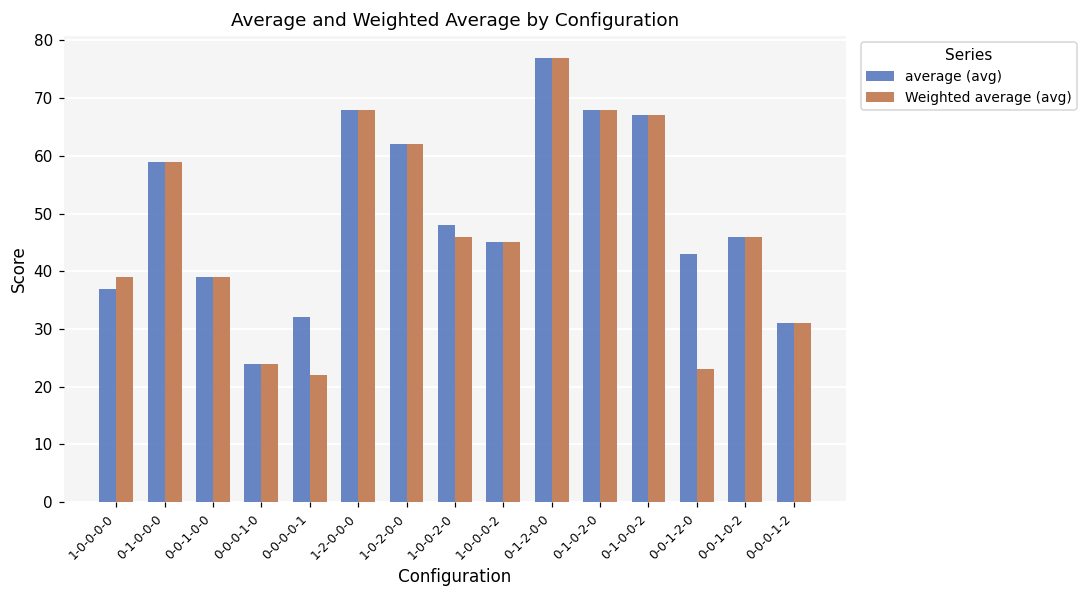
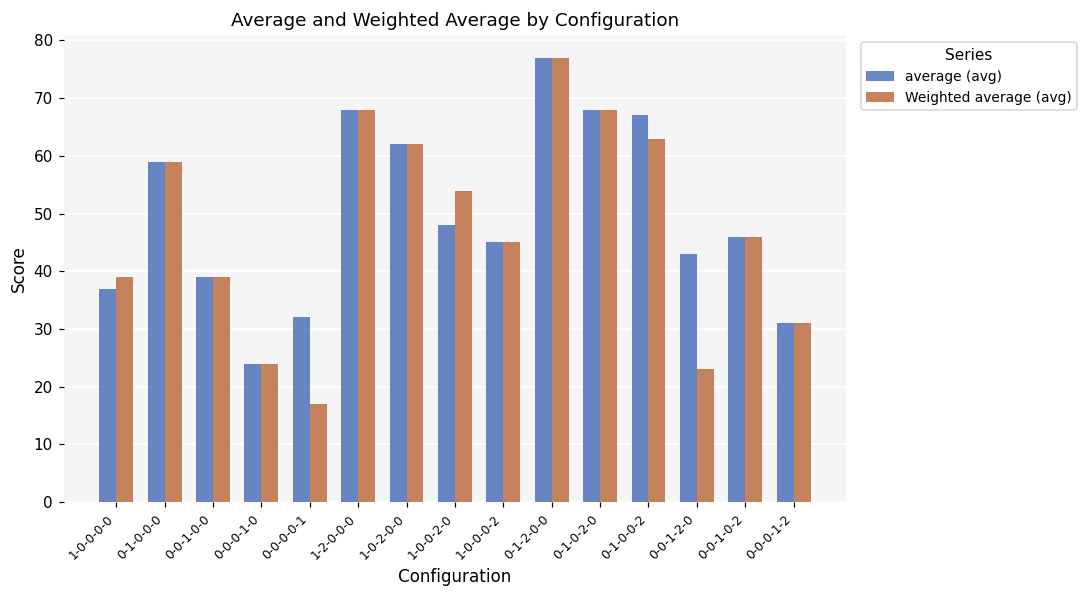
  {
    "average (avg)": {
      "1-0-0-0-0": 37,
      "0-1-0-0-0": 59,
      "0-0-1-0-0": 39,
      "0-0-0-1-0": 24,
      "0-0-0-0-1": 32,
      "1-2-0-0-0": 68,
      "1-0-2-0-0": 62,
      "1-0-0-2-0": 48,
      "1-0-0-0-2": 45,
      "0-1-2-0-0": 77,
      "0-1-0-2-0": 68,
      "0-1-0-0-2": 67,
      "0-0-1-2-0": 43,
      "0-0-1-0-2": 46,
      "0-0-0-1-2": 31
    },
    "Weighted average (avg)": {
      "1-0-0-0-0": 39,
      "0-1-0-0-0": 59,
      "0-0-1-0-0": 39,
      "0-0-0-1-0": 24,
-     "0-0-0-0-1": 22,
+     "0-0-0-0-1": 17,
      "1-2-0-0-0": 68,
      "1-0-2-0-0": 62,
-     "1-0-0-2-0": 46,
+     "1-0-0-2-0": 54,
      "1-0-0-0-2": 45,
      "0-1-2-0-0": 77,
      "0-1-0-2-0": 68,
-     "0-1-0-0-2": 67,
+     "0-1-0-0-2": 63,
      "0-0-1-2-0": 23,
      "0-0-1-0-2": 46,
      "0-0-0-1-2": 31
    }
  }
